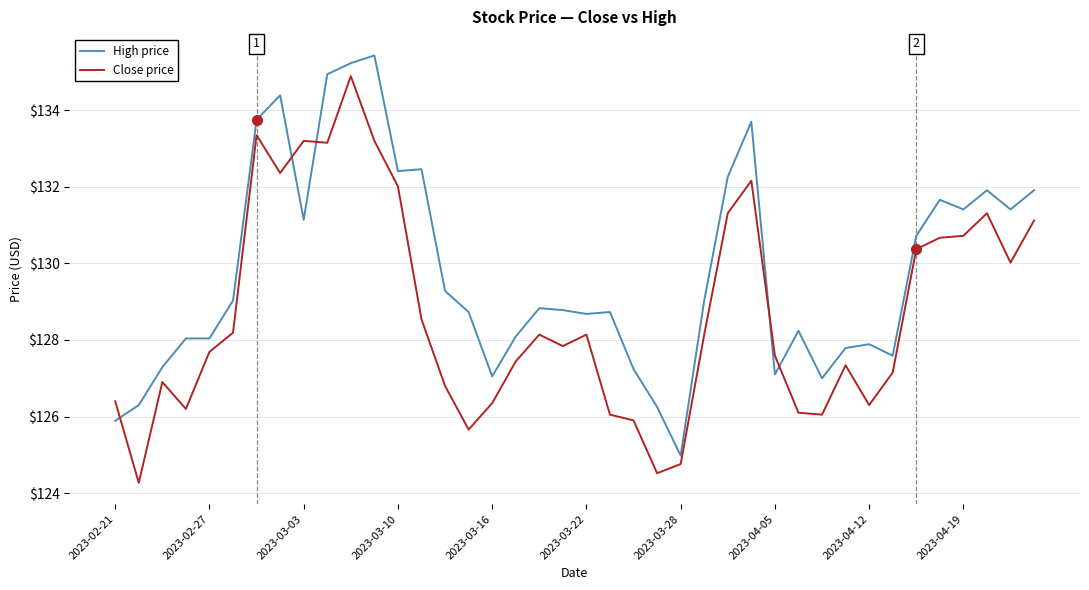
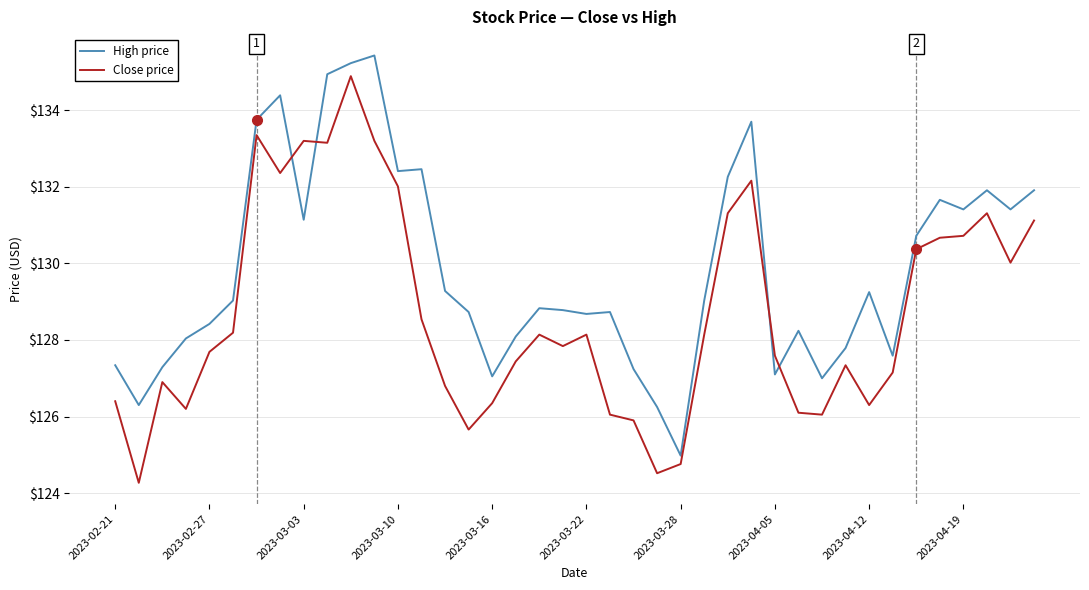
  {
    "High price": {
-     "2023-02-21": "$125.9",
-     "2023-02-27": "$128.0",
+     "2023-02-21": "$127.3",
+     "2023-02-27": "$128.4",
      "2023-03-03": "$131.1",
      "2023-03-10": "$132.4",
      "2023-03-16": "$127.1",
      "2023-03-22": "$128.7",
      "2023-03-28": "$125.0",
      "2023-04-05": "$127.1",
-     "2023-04-12": "$127.9",
+     "2023-04-12": "$129.3",
      "2023-04-19": "$131.4"
    }
  }
